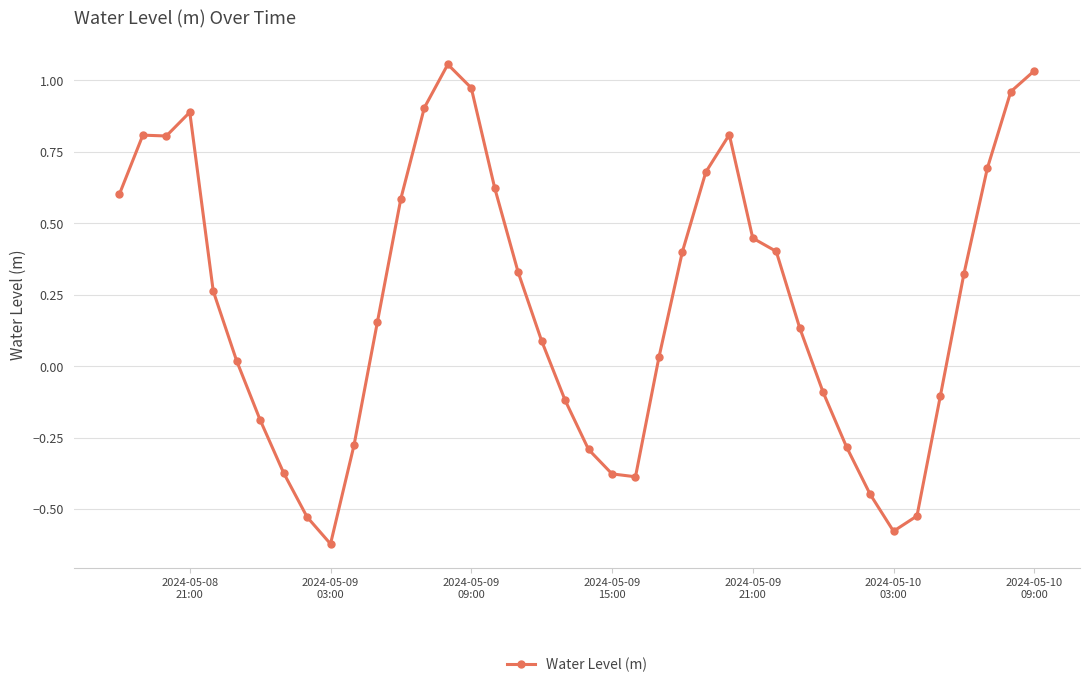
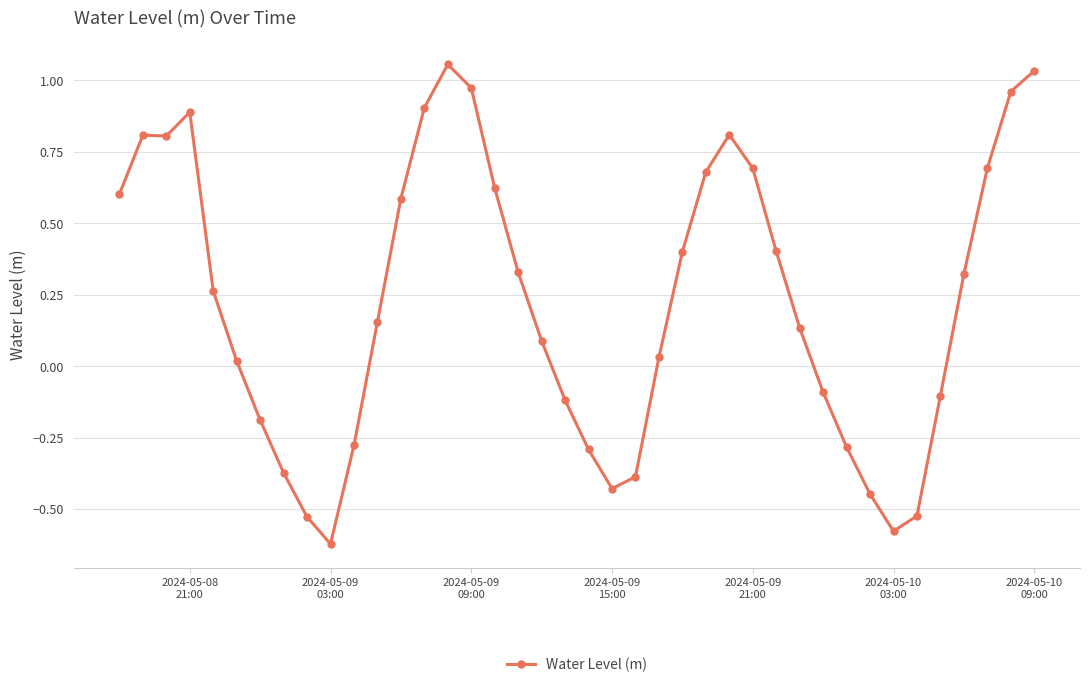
  {
    "2024-05-08 21:00": 0.89,
    "2024-05-09 03:00": -0.62,
    "2024-05-09 09:00": 0.97,
-   "2024-05-09 15:00": -0.38,
-   "2024-05-09 21:00": 0.45,
+   "2024-05-09 15:00": -0.43,
+   "2024-05-09 21:00": 0.69,
    "2024-05-10 03:00": -0.58,
    "2024-05-10 09:00": 1.03
  }
